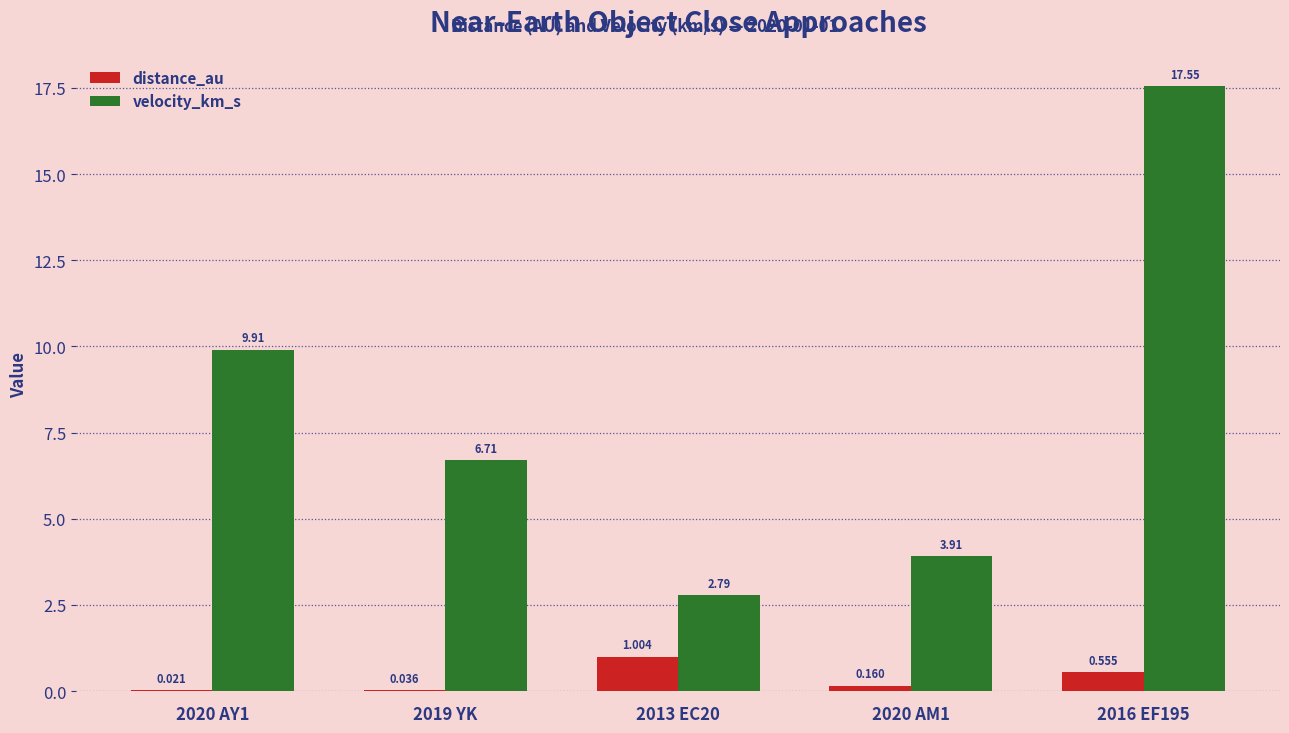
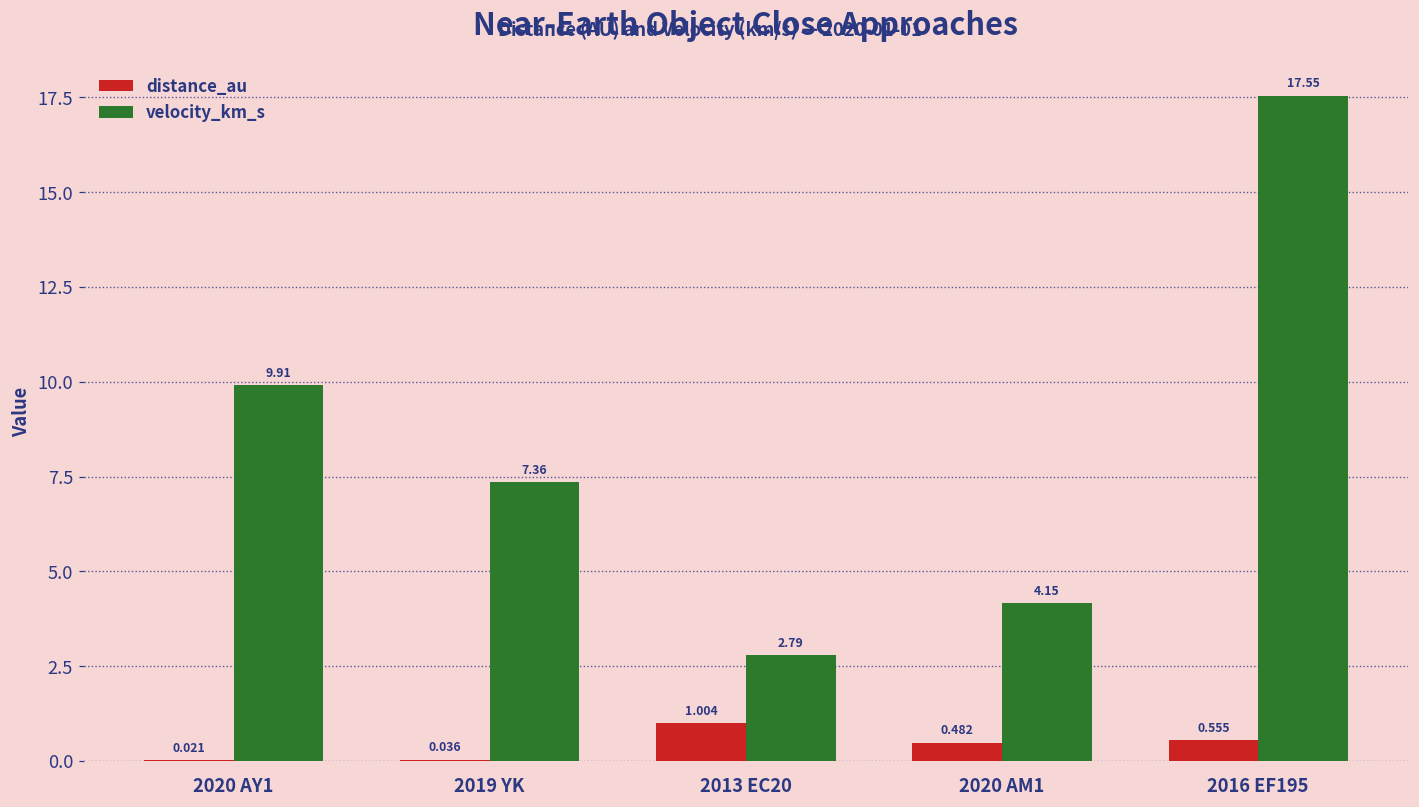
  {
    "distance_au": {
      "2020 AY1": 0.021,
      "2019 YK": 0.036,
      "2013 EC20": 1.004,
-     "2020 AM1": 0.160,
+     "2020 AM1": 0.482,
      "2016 EF195": 0.555
    },
    "velocity_km_s": {
      "2020 AY1": 9.91,
-     "2019 YK": 6.71,
+     "2019 YK": 7.36,
      "2013 EC20": 2.79,
-     "2020 AM1": 3.91,
+     "2020 AM1": 4.15,
      "2016 EF195": 17.55
    }
  }
